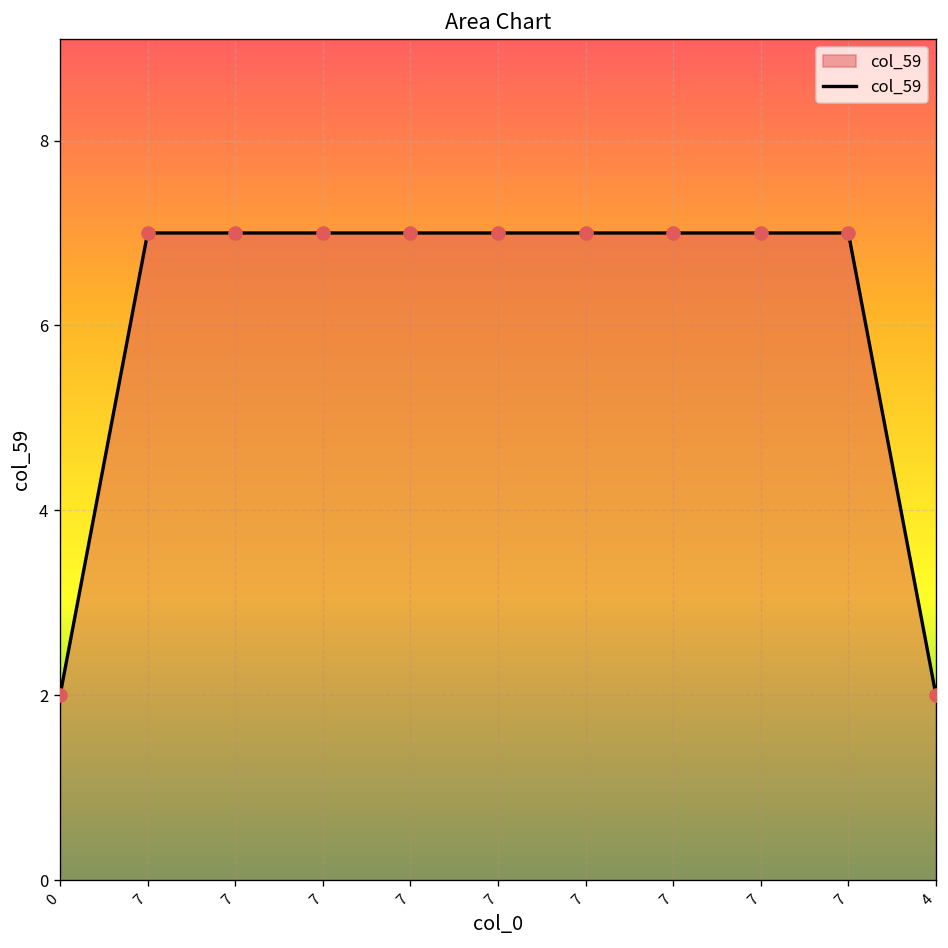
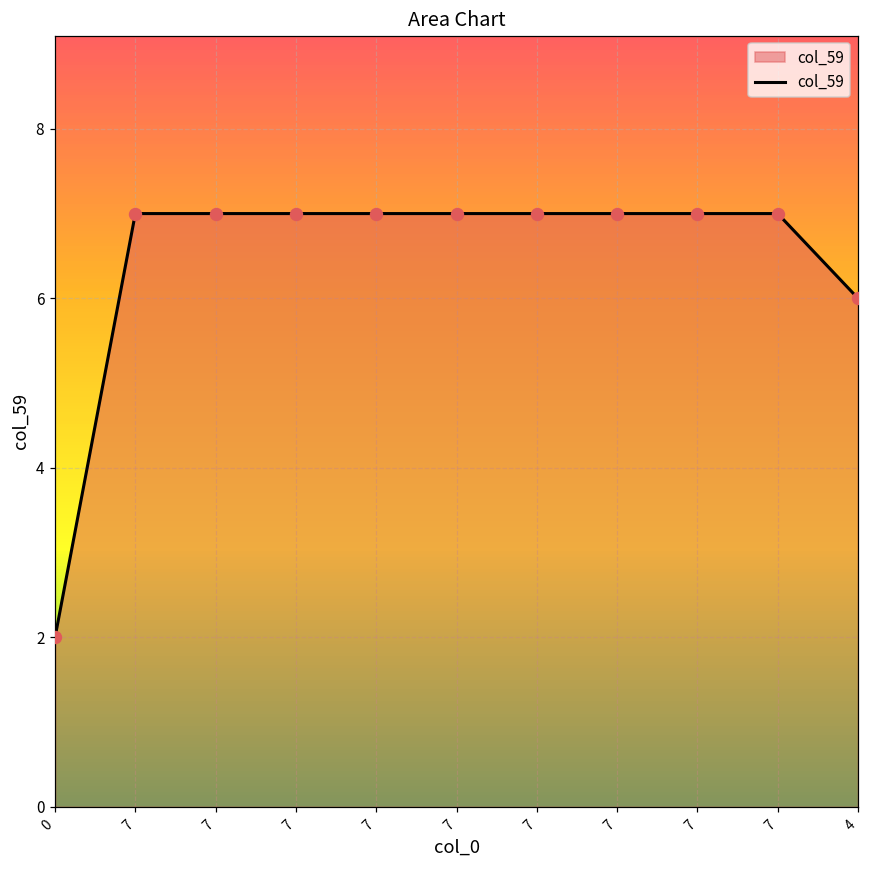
  {
    "0": 2,
-   "4": 2
+   "4": 6
  }
